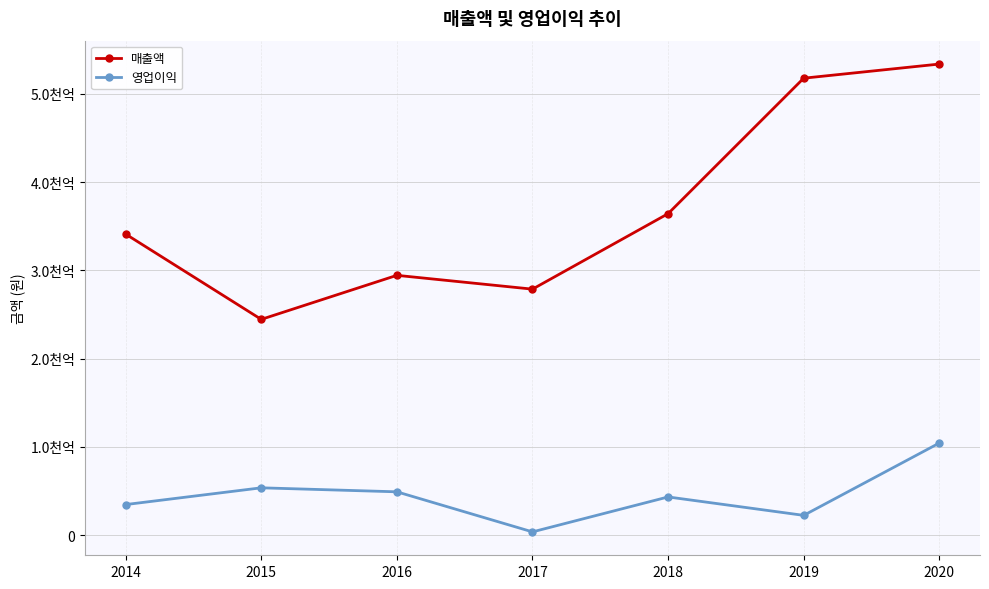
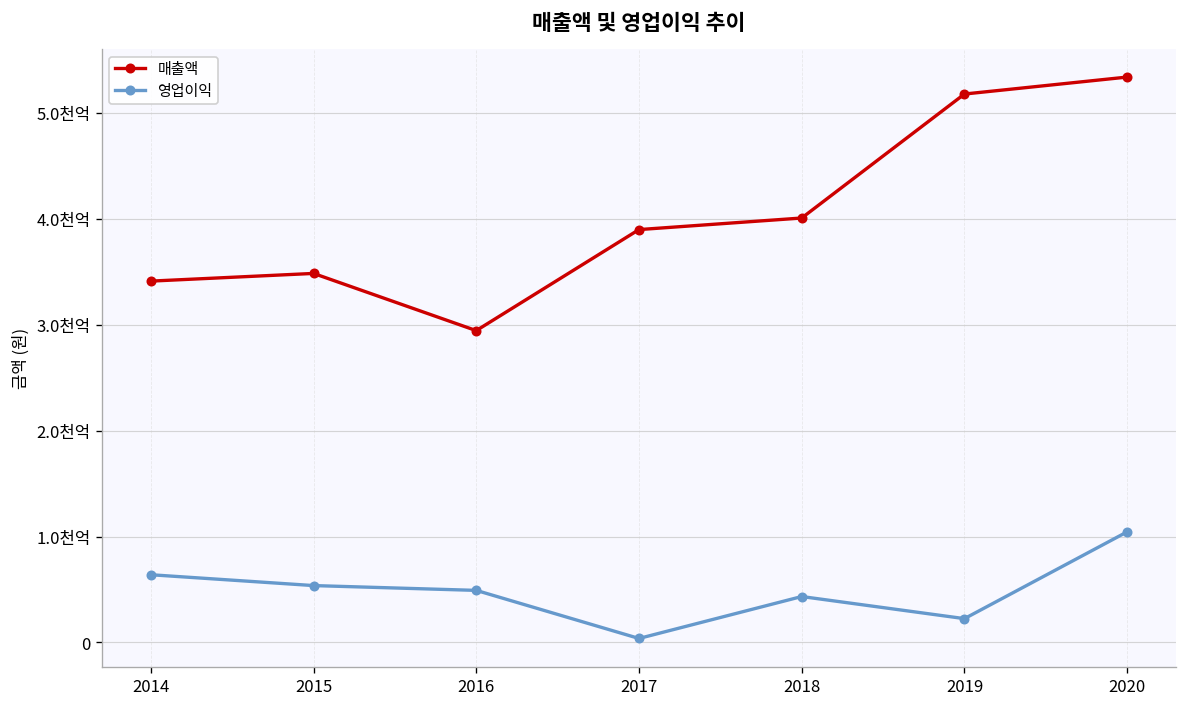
  {
    "매출액": {
      "2014": "3.4천억",
-     "2015": "2.4천억",
+     "2015": "3.5천억",
      "2016": "2.9천억",
-     "2017": "2.8천억",
-     "2018": "3.6천억",
+     "2017": "3.9천억",
+     "2018": "4.0천억",
      "2019": "5.2천억",
      "2020": "5.3천억"
    },
    "영업이익": {
-     "2014": "0.3천억",
+     "2014": "0.6천억",
      "2015": "0.5천억",
      "2016": "0.5천억",
      "2017": "0.0천억",
      "2018": "0.4천억",
      "2019": "0.2천억",
      "2020": "1.0천억"
    }
  }
